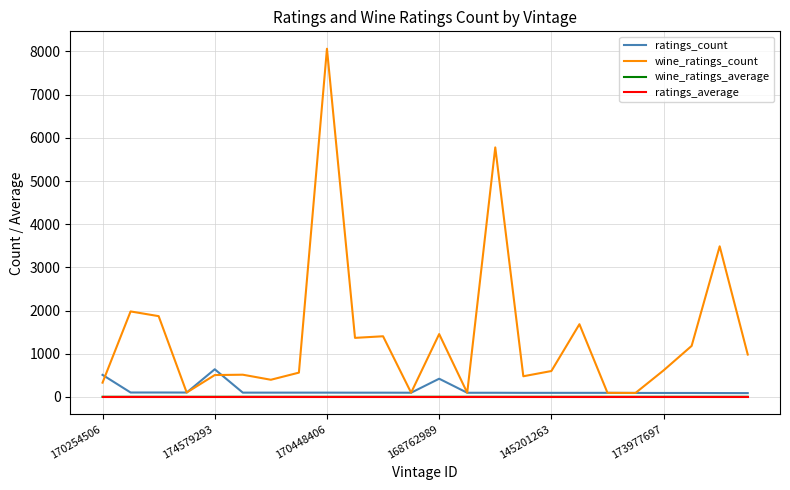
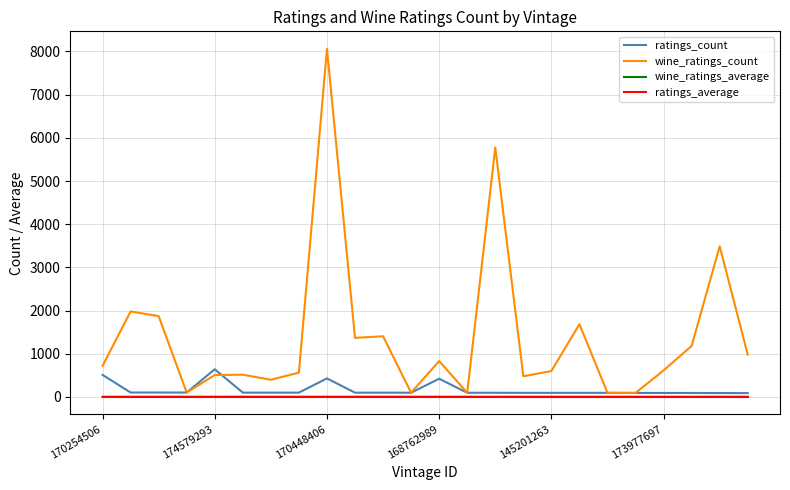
  {
    "ratings_count": {
      "170254506": 500,
      "174579293": 600,
-     "170448406": 100,
+     "170448406": 400,
      "168762989": 400,
      "145201263": 100,
      "173977697": 100
    },
    "wine_ratings_count": {
-     "170254506": 300,
+     "170254506": 700,
      "174579293": 500,
      "170448406": 8100,
-     "168762989": 1500,
+     "168762989": 800,
      "145201263": 600,
      "173977697": 600
    },
    "ratings_average": {
      "170254506": 0,
      "174579293": 0,
      "170448406": 0,
      "168762989": 0,
      "145201263": 0,
      "173977697": 0
    }
  }
